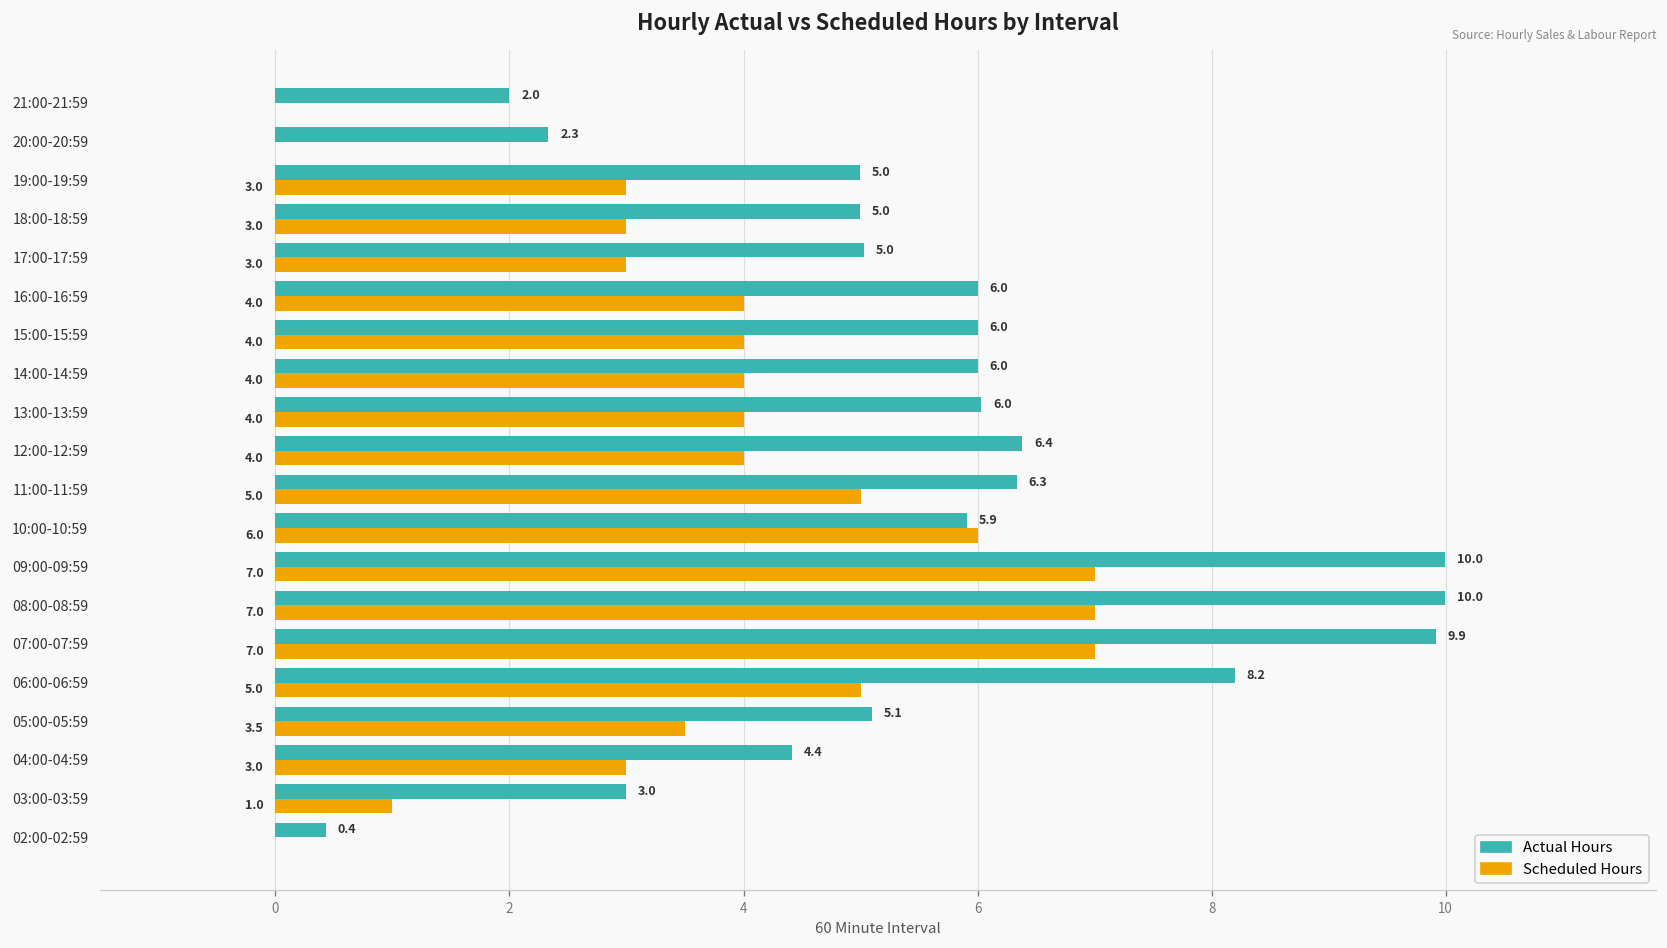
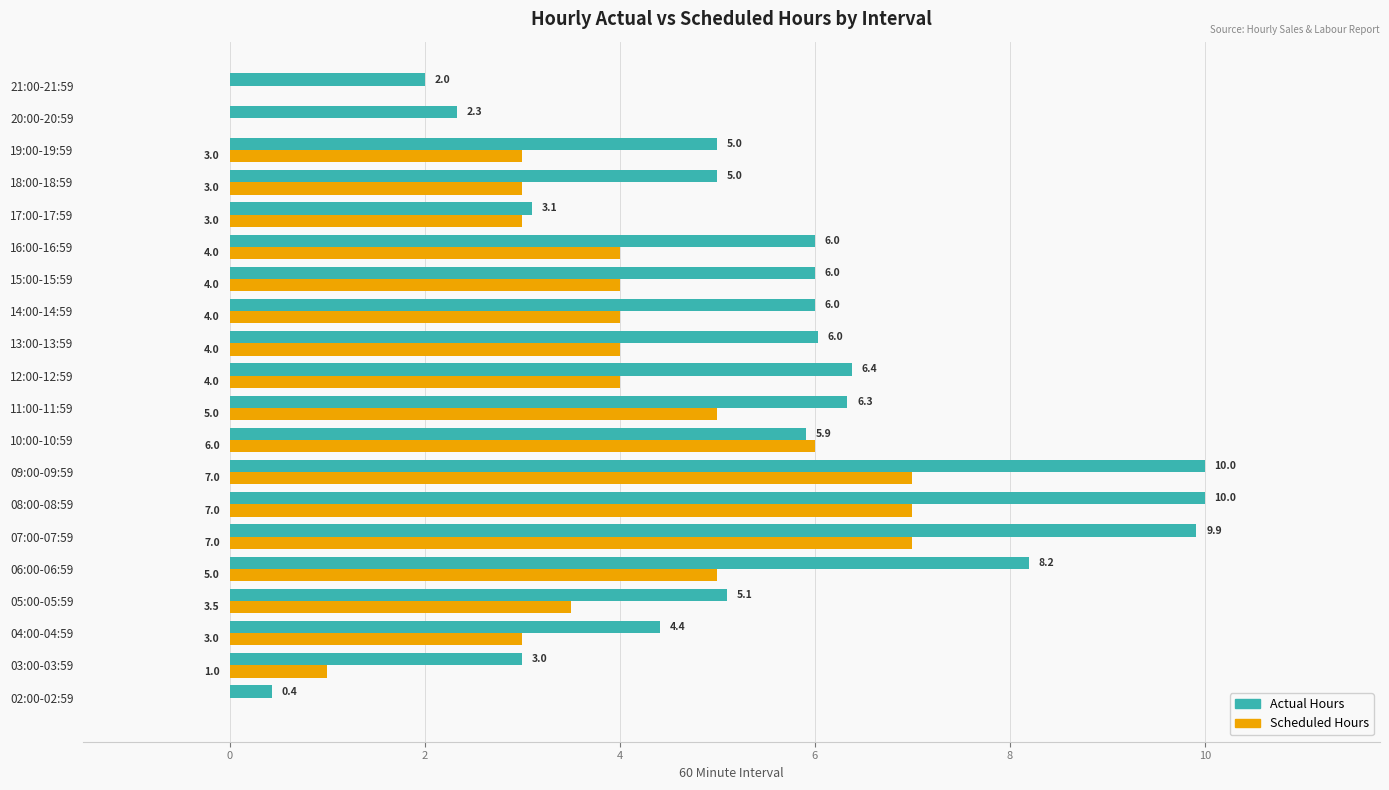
  {
    "Actual Hours": {
      "21:00-21:59": 2.0,
      "20:00-20:59": 2.3,
      "19:00-19:59": 5.0,
      "18:00-18:59": 5.0,
-     "17:00-17:59": 5.0,
+     "17:00-17:59": 3.1,
      "16:00-16:59": 6.0,
      "15:00-15:59": 6.0,
      "14:00-14:59": 6.0,
      "13:00-13:59": 6.0,
      "12:00-12:59": 6.4,
      "11:00-11:59": 6.3,
      "10:00-10:59": 5.9,
      "09:00-09:59": 10.0,
      "08:00-08:59": 10.0,
      "07:00-07:59": 9.9,
      "06:00-06:59": 8.2,
      "05:00-05:59": 5.1,
      "04:00-04:59": 4.4,
      "03:00-03:59": 3.0,
      "02:00-02:59": 0.4
    },
    "Scheduled Hours": {
      "21:00-21:59": 0.0,
      "20:00-20:59": 0.0,
      "19:00-19:59": 3.0,
      "18:00-18:59": 3.0,
      "17:00-17:59": 3.0,
      "16:00-16:59": 4.0,
      "15:00-15:59": 4.0,
      "14:00-14:59": 4.0,
      "13:00-13:59": 4.0,
      "12:00-12:59": 4.0,
      "11:00-11:59": 5.0,
      "09:00-09:59": 7.0,
      "08:00-08:59": 7.0,
      "07:00-07:59": 7.0,
      "06:00-06:59": 5.0,
      "05:00-05:59": 3.5,
      "03:00-03:59": 1.0,
      "02:00-02:59": 0.0
    }
  }
